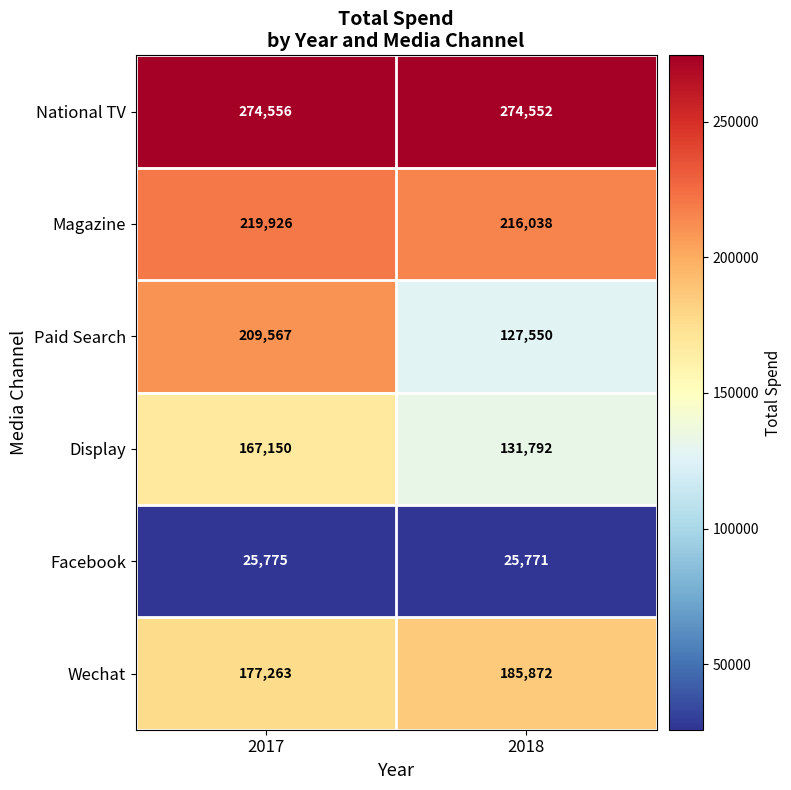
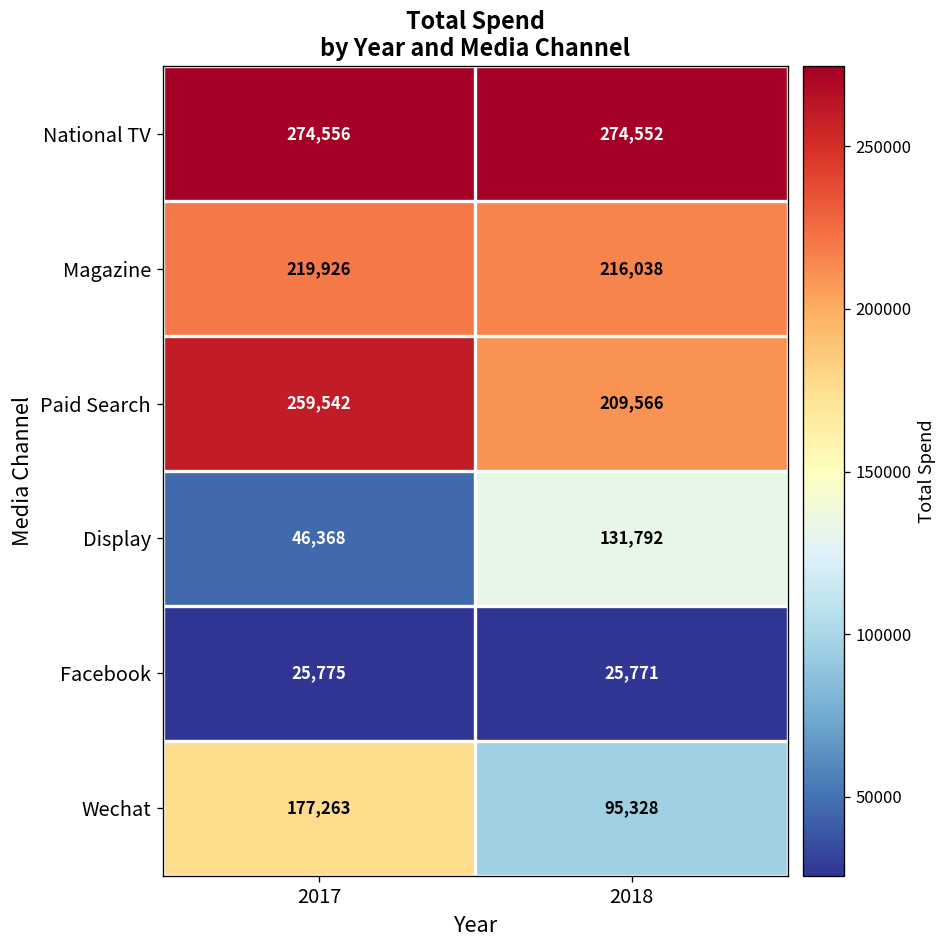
  {
    "National TV": {
      "2017": "274,556",
      "2018": "274,552"
    },
    "Magazine": {
      "2017": "219,926",
      "2018": "216,038"
    },
    "Paid Search": {
-     "2017": "209,567",
-     "2018": "127,550"
+     "2017": "259,542",
+     "2018": "209,566"
    },
    "Display": {
-     "2017": "167,150",
+     "2017": "46,368",
      "2018": "131,792"
    },
    "Facebook": {
      "2017": "25,775",
      "2018": "25,771"
    },
    "Wechat": {
      "2017": "177,263",
-     "2018": "185,872"
+     "2018": "95,328"
    }
  }
